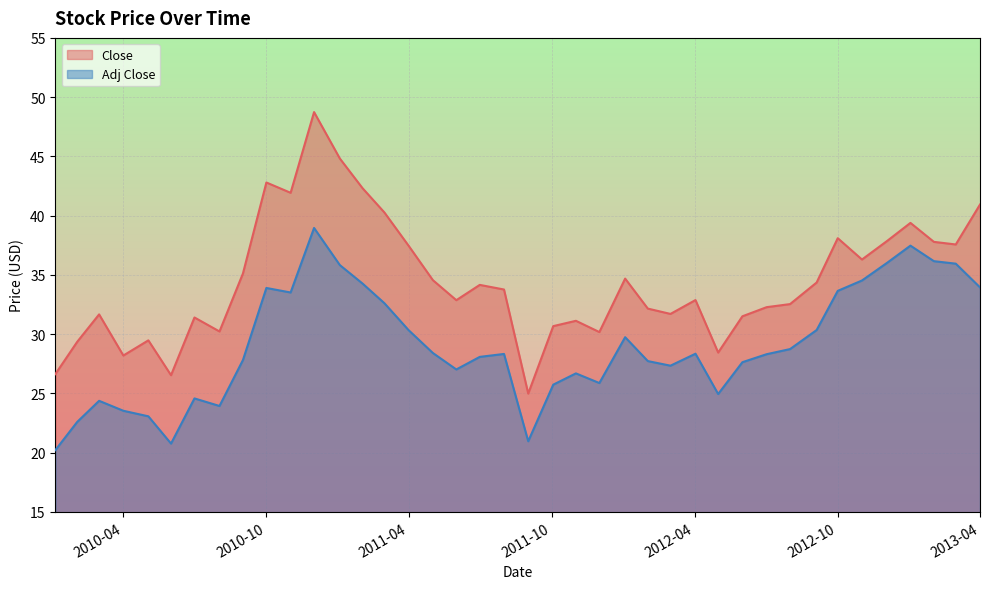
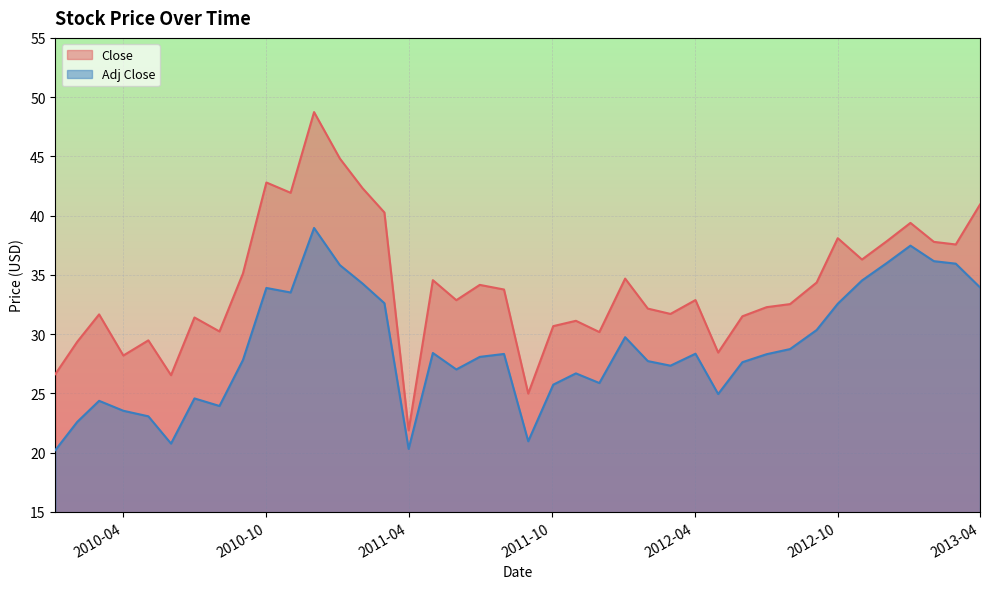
  {
    "Close": {
      "2010-04": 28.2,
      "2010-10": 42.8,
-     "2011-04": 37.5,
+     "2011-04": 21.9,
      "2012-10": 38.1,
      "2013-04": 40.9
    },
    "Adj Close": {
      "2010-04": 23.5,
      "2010-10": 33.9,
-     "2011-04": 30.3,
-     "2012-10": 33.7,
+     "2011-04": 20.3,
+     "2012-10": 32.6,
      "2013-04": 34.0
    }
  }
